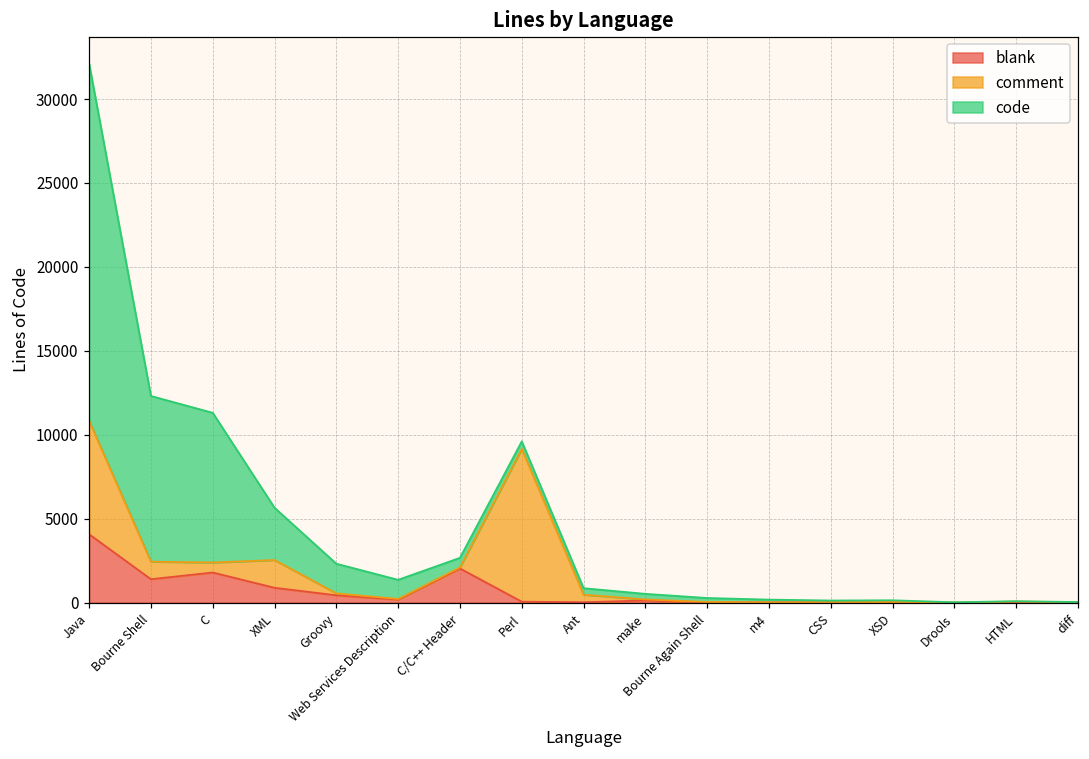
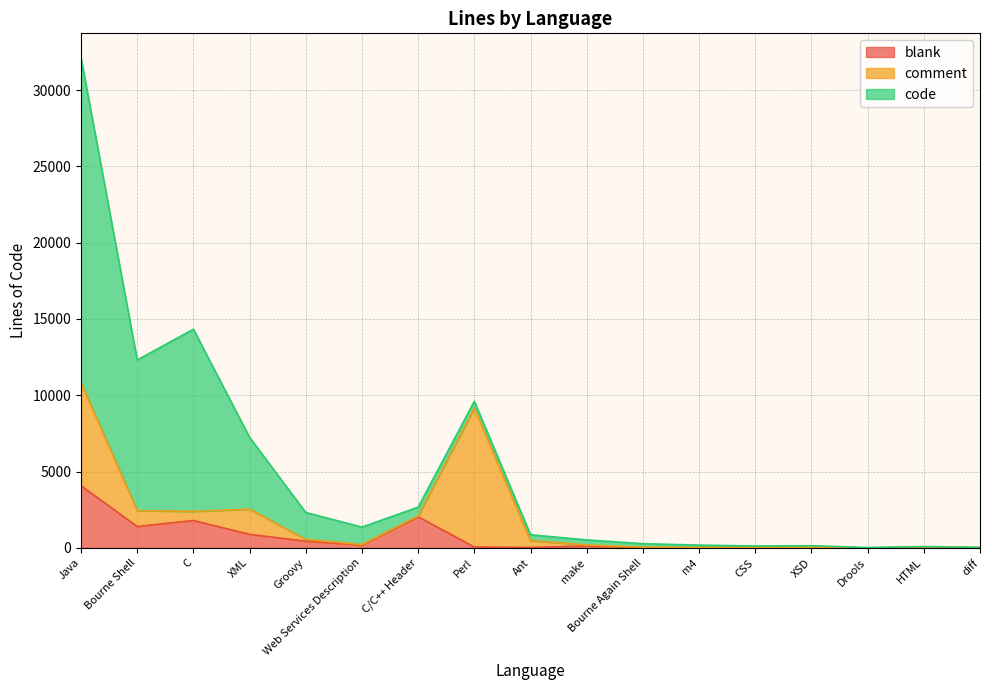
  {
    "blank": {
      "Java": 4100,
      "Bourne Shell": 1400,
      "C": 1800,
      "XML": 900,
      "Perl": 100,
      "Ant": 0
    },
    "comment": {
      "Java": 6800,
      "Bourne Shell": 1000,
      "C": 600,
      "XML": 1700,
      "Perl": 9100,
      "Ant": 500
    },
    "code": {
      "Java": 21300,
      "Bourne Shell": 9900,
-     "C": 8900,
-     "XML": 3100,
+     "C": 11900,
+     "XML": 4700,
      "Groovy": 1800,
      "Web Services Description": 1100,
      "C/C++ Header": 600,
      "Perl": 500,
      "Ant": 400,
      "make": 300,
      "Bourne Again Shell": 200
    }
  }
